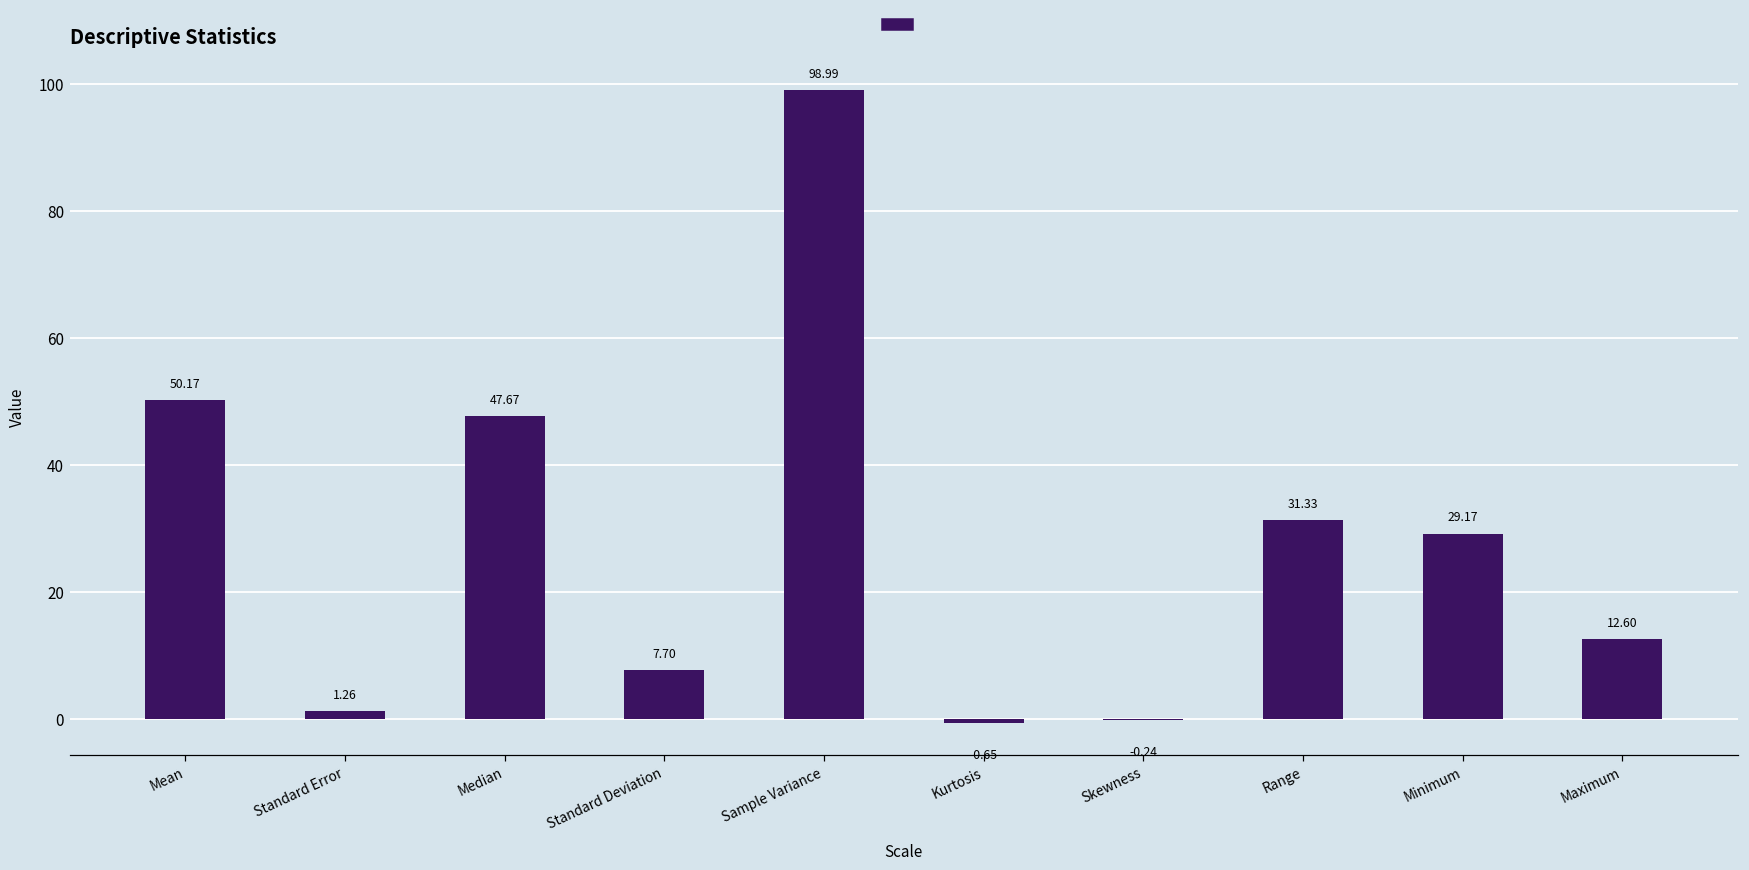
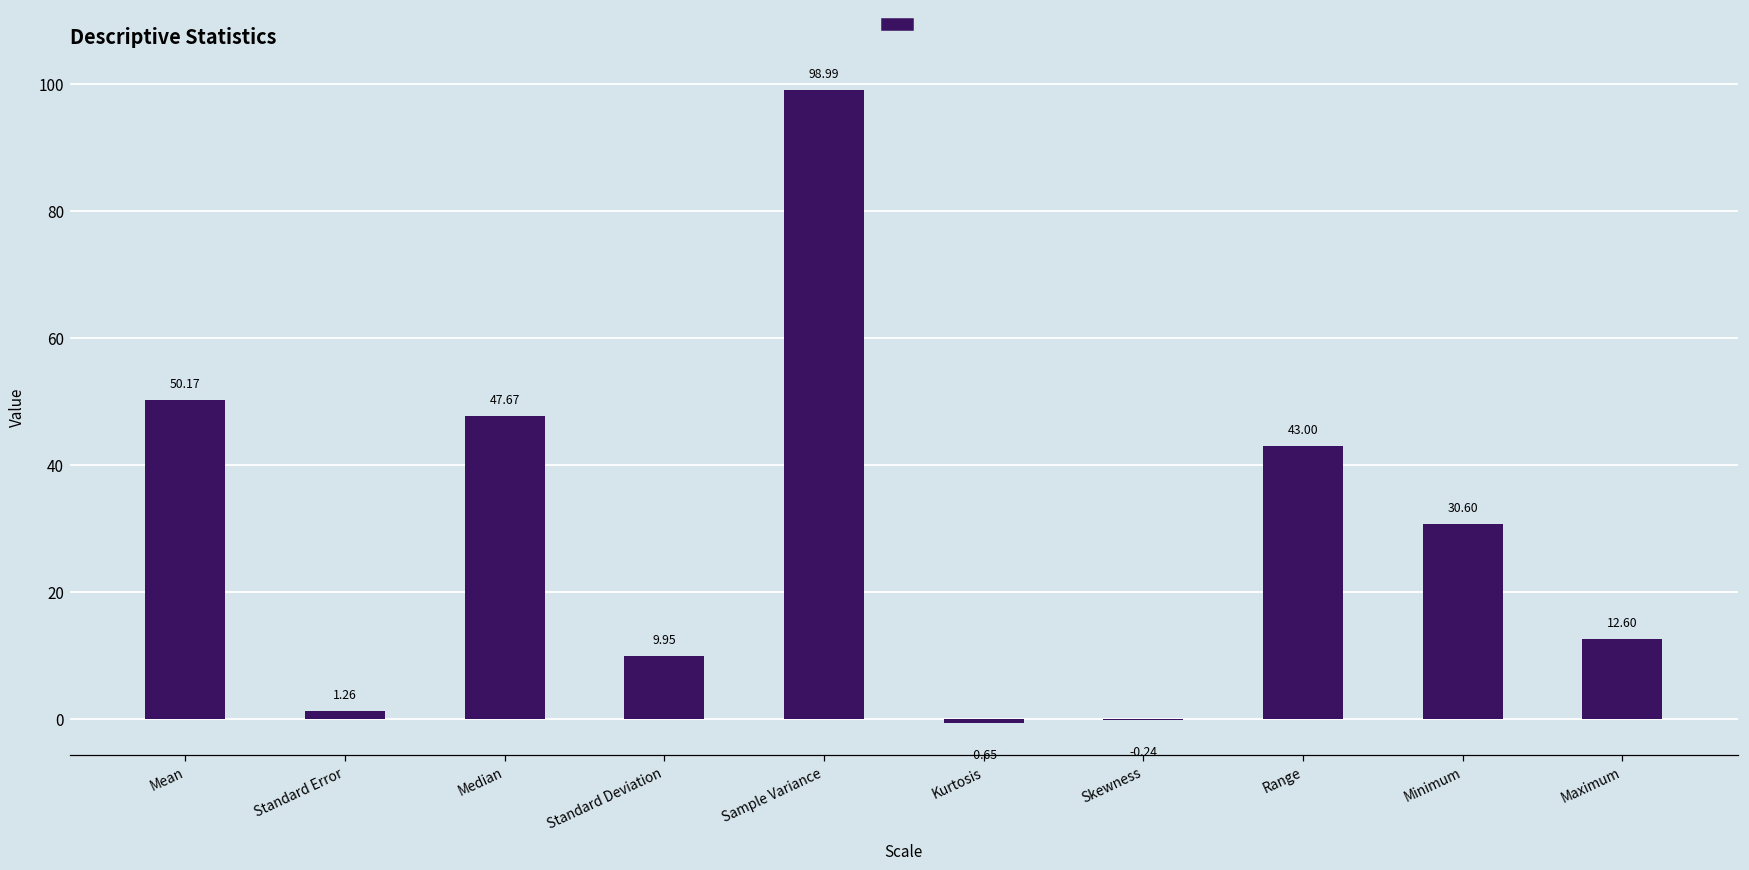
  {
    "Mean": 50.17,
    "Standard Error": 1.26,
    "Median": 47.67,
-   "Standard Deviation": 7.70,
+   "Standard Deviation": 9.95,
    "Sample Variance": 98.99,
    "Kurtosis": -0.65,
    "Skewness": -0.24,
-   "Range": 31.33,
-   "Minimum": 29.17,
+   "Range": 43.00,
+   "Minimum": 30.60,
    "Maximum": 12.60
  }
